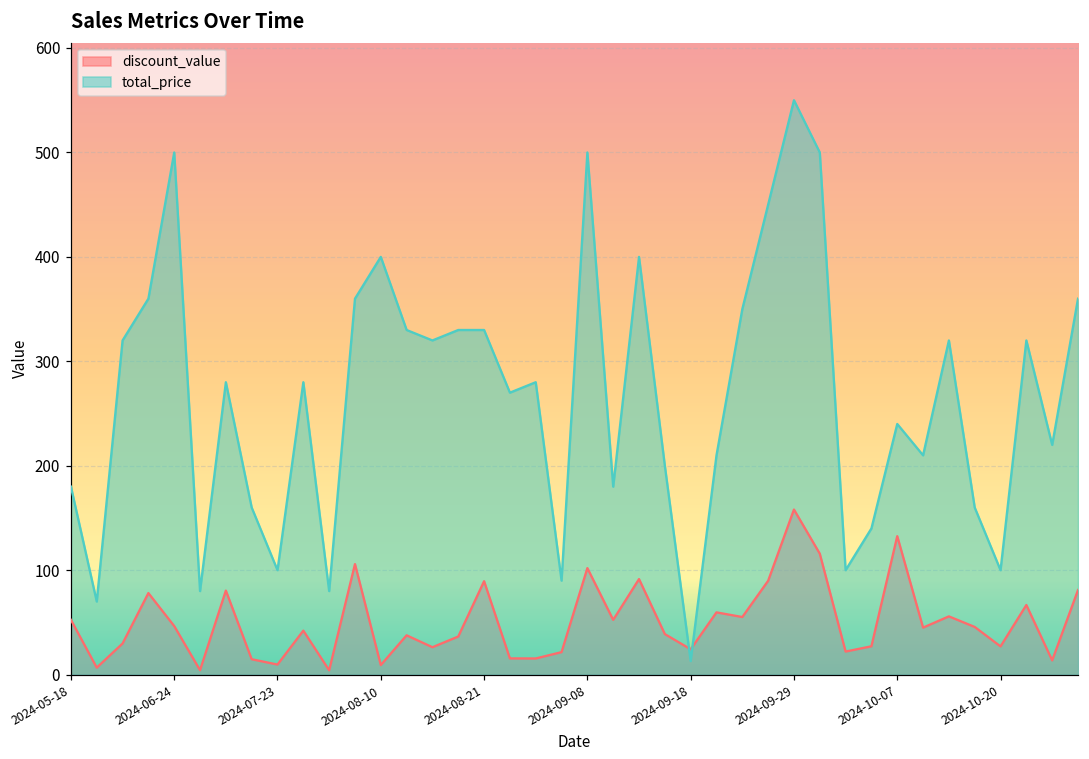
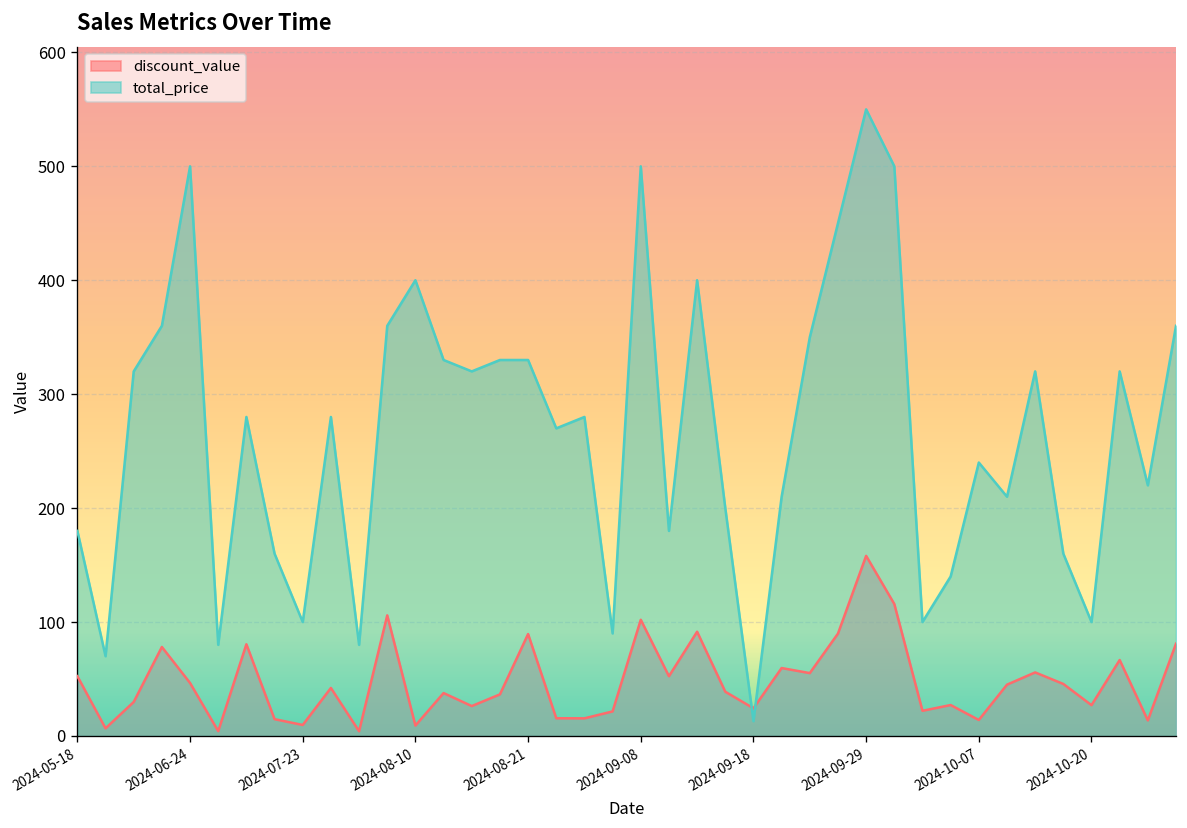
  {
    "discount_value": {
      "2024-05-18": 50,
      "2024-06-24": 50,
      "2024-07-23": 10,
      "2024-08-10": 10,
      "2024-09-08": 100,
      "2024-09-18": 20,
-     "2024-10-07": 130,
+     "2024-10-07": 10,
      "2024-10-20": 30
    },
    "total_price": {
      "2024-05-18": 180,
      "2024-06-24": 500,
      "2024-07-23": 100,
      "2024-08-10": 400,
      "2024-09-08": 500,
      "2024-09-18": 10,
      "2024-10-07": 240,
      "2024-10-20": 100
    }
  }
